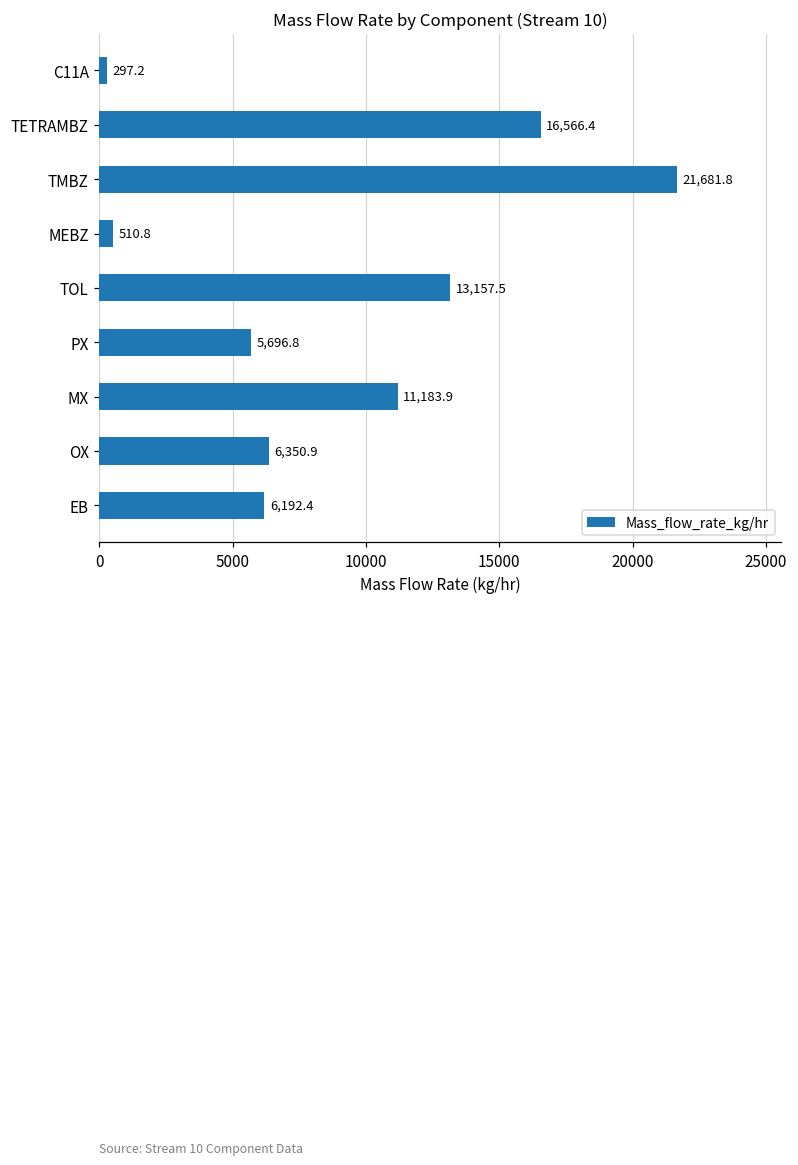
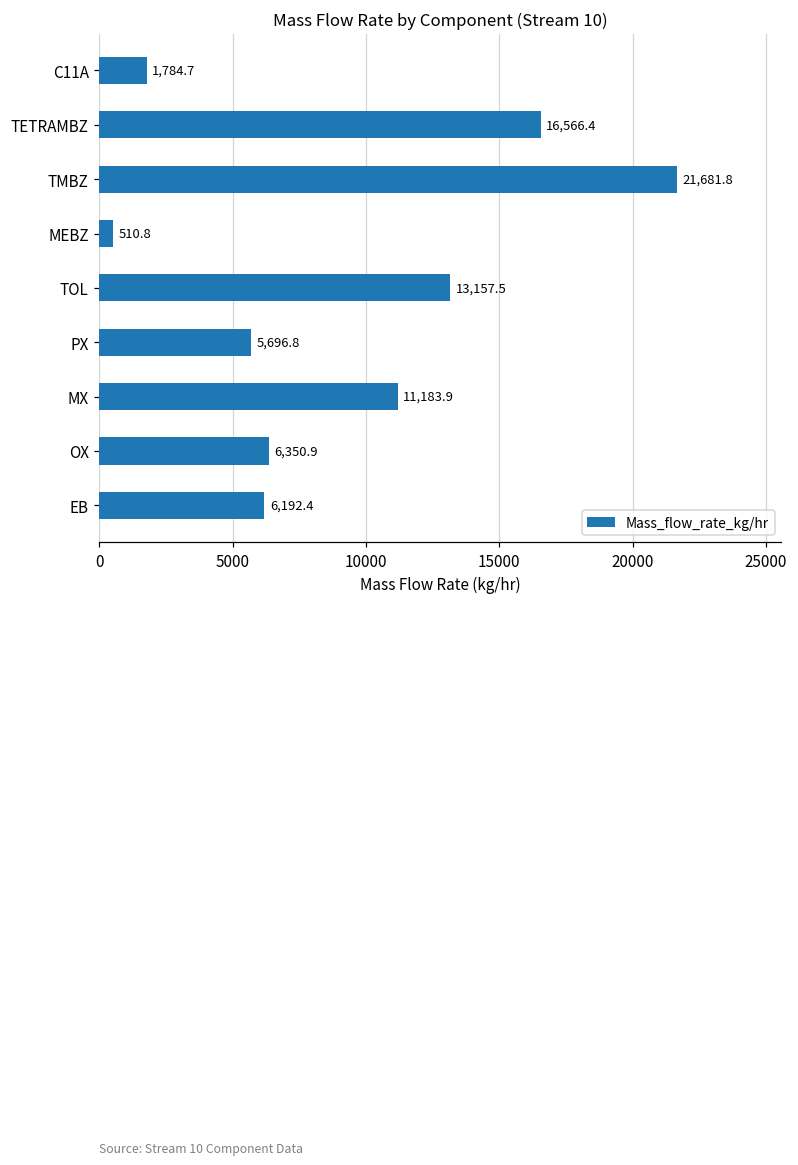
  {
-   "C11A": "297.2",
+   "C11A": "1,784.7",
    "TETRAMBZ": "16,566.4",
    "TMBZ": "21,681.8",
    "MEBZ": "510.8",
    "TOL": "13,157.5",
    "PX": "5,696.8",
    "MX": "11,183.9",
    "OX": "6,350.9",
    "EB": "6,192.4"
  }
